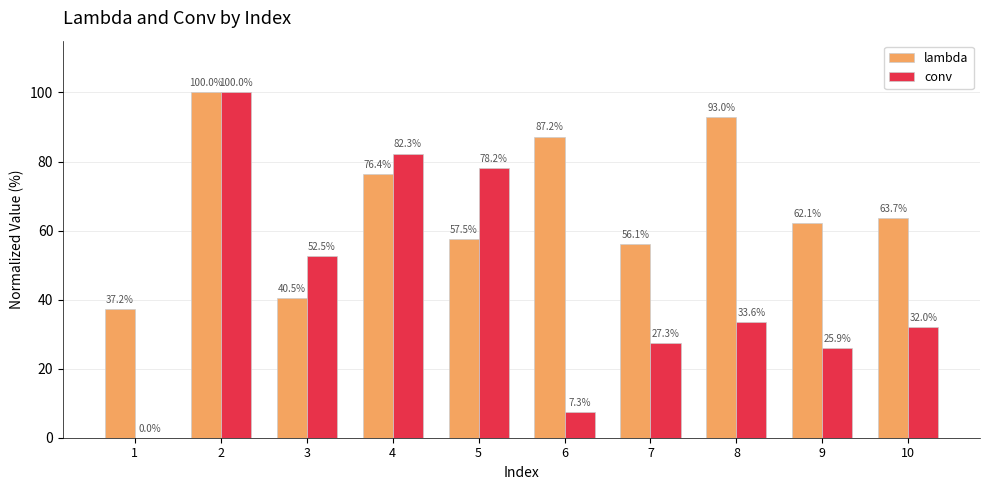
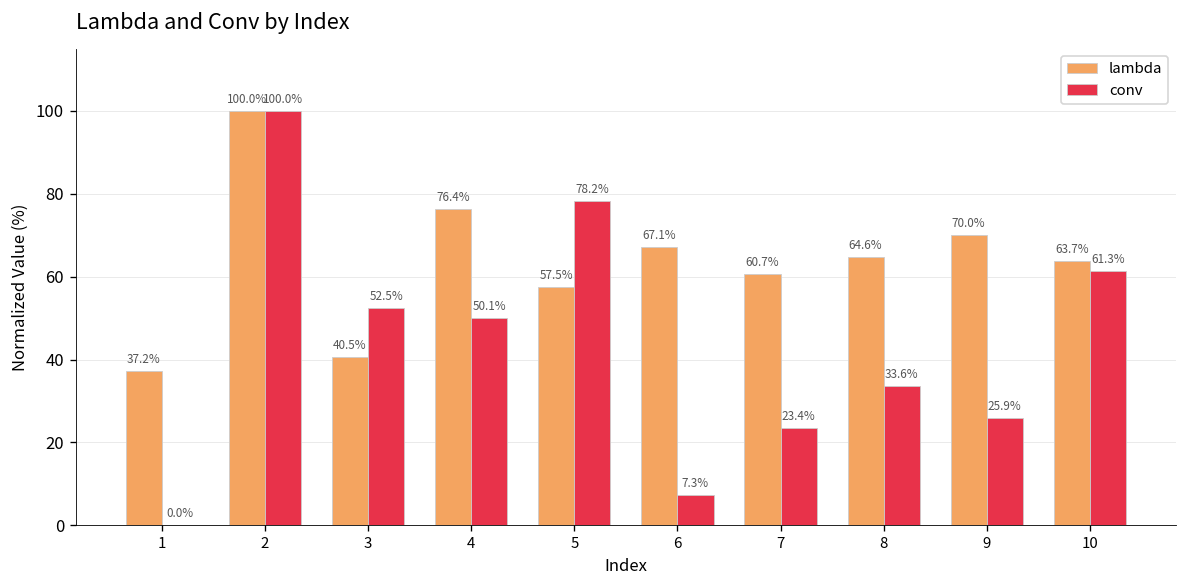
  {
    "lambda": {
      "1": "37.2%",
      "2": "100.0%",
      "3": "40.5%",
      "4": "76.4%",
      "5": "57.5%",
-     "6": "87.2%",
-     "7": "56.1%",
-     "8": "93.0%",
-     "9": "62.1%",
+     "6": "67.1%",
+     "7": "60.7%",
+     "8": "64.6%",
+     "9": "70.0%",
      "10": "63.7%"
    },
    "conv": {
      "1": "0.0%",
      "2": "100.0%",
      "3": "52.5%",
-     "4": "82.3%",
+     "4": "50.1%",
      "5": "78.2%",
      "6": "7.3%",
-     "7": "27.3%",
+     "7": "23.4%",
      "8": "33.6%",
      "9": "25.9%",
-     "10": "32.0%"
+     "10": "61.3%"
    }
  }
